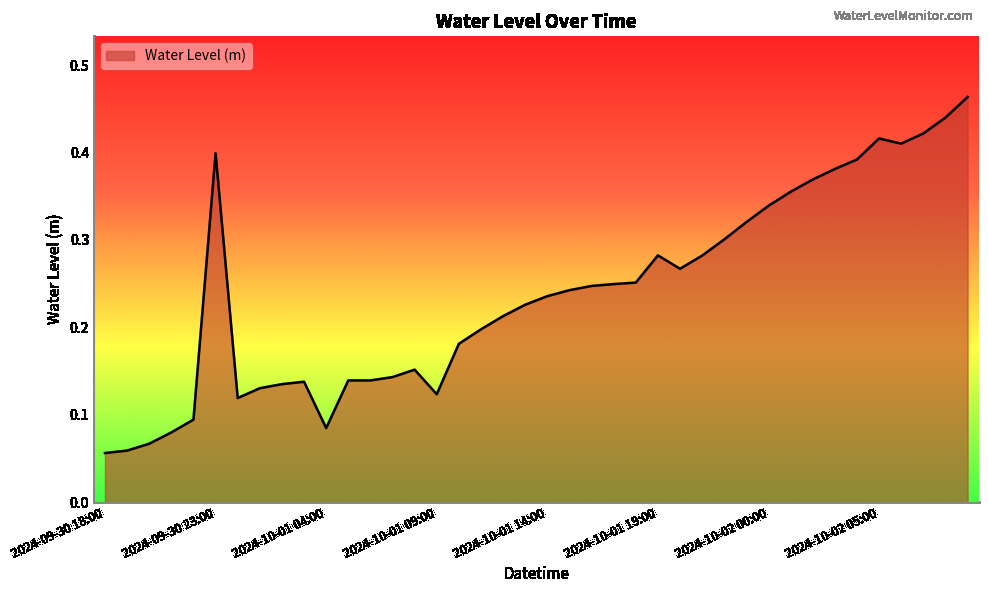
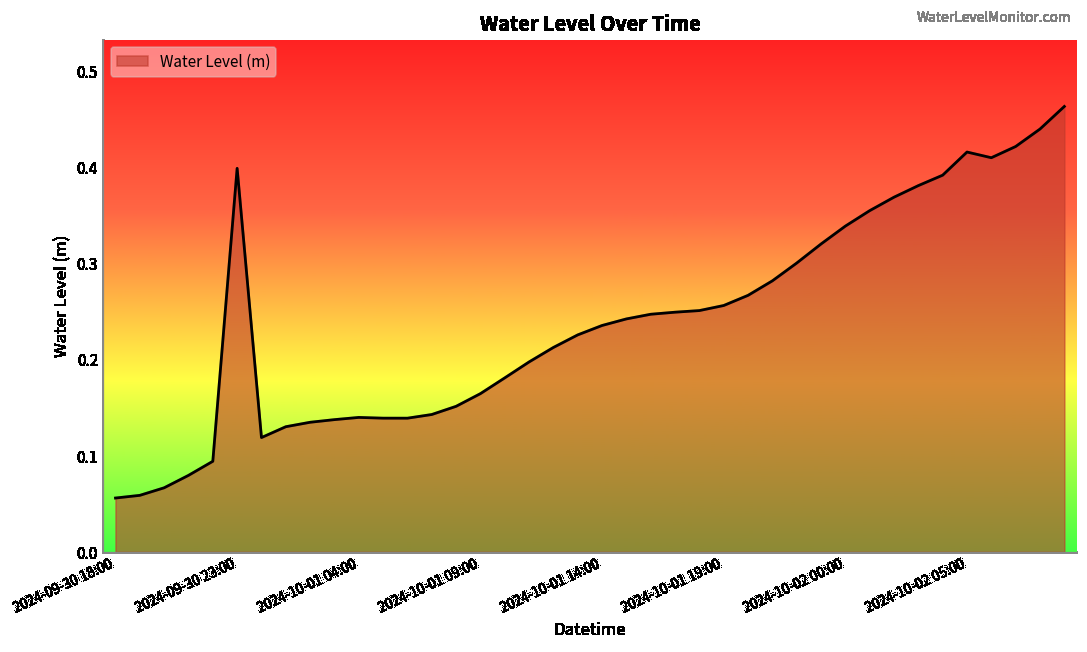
  {
    "2024-09-30 18:00": 0.06,
    "2024-09-30 23:00": 0.40,
-   "2024-10-01 04:00": 0.08,
-   "2024-10-01 09:00": 0.12,
+   "2024-10-01 04:00": 0.14,
+   "2024-10-01 09:00": 0.16,
    "2024-10-01 14:00": 0.24,
-   "2024-10-01 19:00": 0.28,
+   "2024-10-01 19:00": 0.26,
    "2024-10-02 00:00": 0.34,
    "2024-10-02 05:00": 0.42
  }
